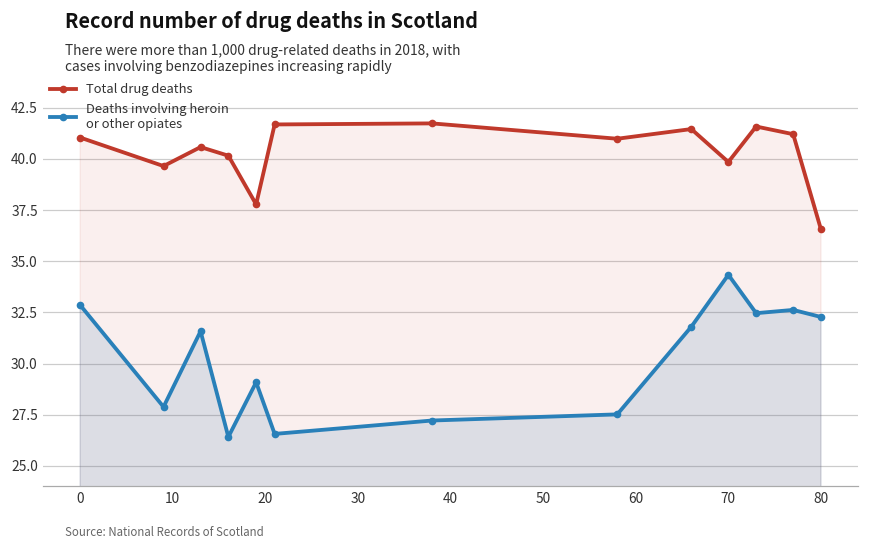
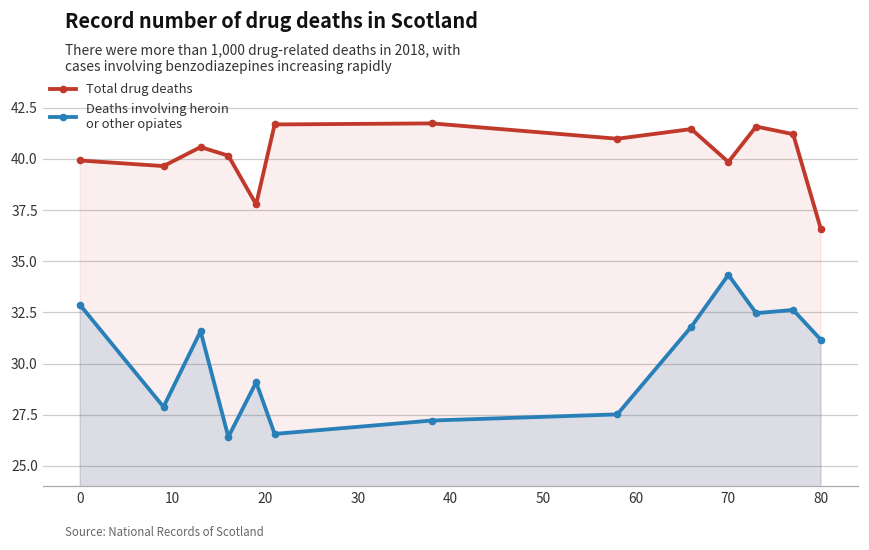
  {
    "Total drug deaths": {
-     "0": 41.0,
+     "0": 39.9,
      "70": 39.8,
      "80": 36.6
    },
    "Deaths involving heroin or other opiates": {
      "0": 32.9,
      "70": 34.3,
-     "80": 32.3
+     "80": 31.2
    }
  }
